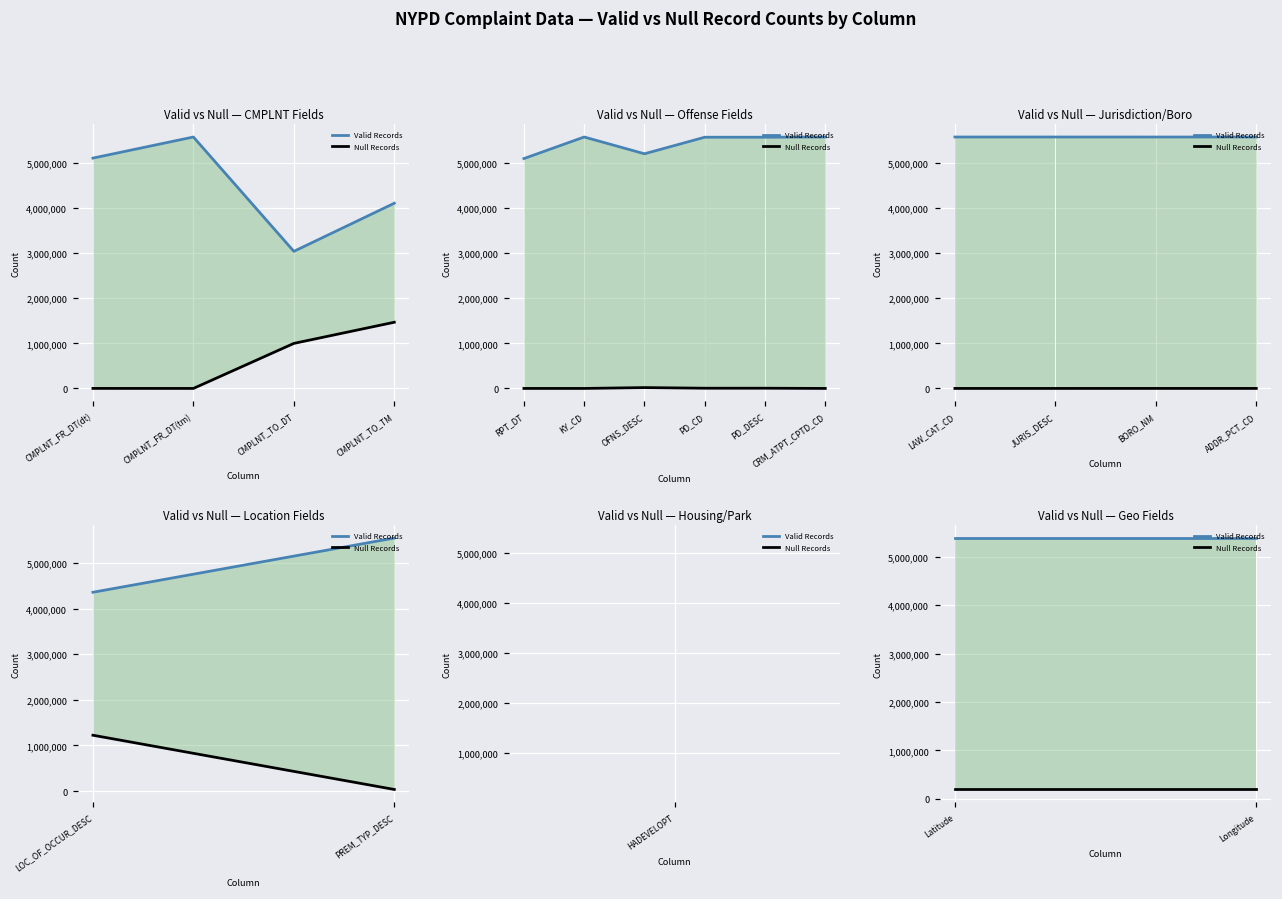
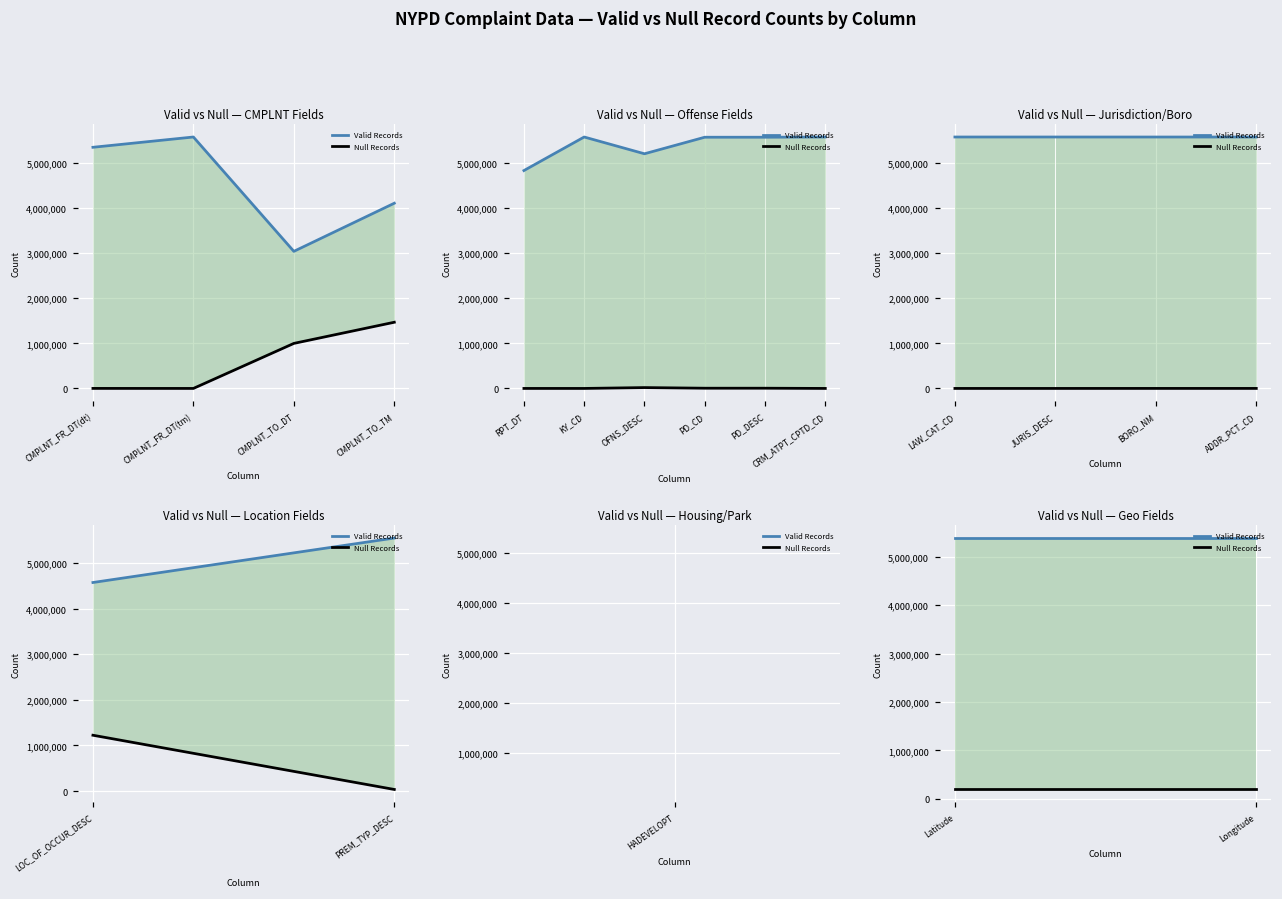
  {
    "Valid vs Null — CMPLNT Fields": {
      "Valid Records": {
-       "CMPLNT_FR_DT(dt)": "5,100,000"
+       "CMPLNT_FR_DT(dt)": "5,400,000"
      },
      "Null Records": {
        "CMPLNT_FR_DT(dt)": "0",
        "CMPLNT_FR_DT(tm)": "0",
        "CMPLNT_TO_DT": "1,000,000",
        "CMPLNT_TO_TM": "1,500,000"
      }
    },
    "Valid vs Null — Offense Fields": {
      "Valid Records": {
-       "RPT_DT": "5,100,000"
+       "RPT_DT": "4,800,000"
      },
      "Null Records": {
        "RPT_DT": "0",
        "KY_CD": "0",
        "OFNS_DESC": "0",
        "PD_CD": "0",
        "PD_DESC": "0",
        "CRM_ATPT_CPTD_CD": "0"
      }
    },
    "Valid vs Null — Jurisdiction/Boro": {
      "Null Records": {
        "LAW_CAT_CD": "0",
        "JURIS_DESC": "0",
        "BORO_NM": "0",
        "ADDR_PCT_CD": "0"
      }
    },
    "Valid vs Null — Location Fields": {
      "Valid Records": {
-       "LOC_OF_OCCUR_DESC": "4,400,000",
+       "LOC_OF_OCCUR_DESC": "4,600,000",
        "PREM_TYP_DESC": "5,500,000"
      },
      "Null Records": {
        "LOC_OF_OCCUR_DESC": "1,200,000",
        "PREM_TYP_DESC": "0"
      }
    },
    "Valid vs Null — Housing/Park": {
      "Valid Records": {
        "HADEVELOPT": "300,000"
      },
      "Null Records": {
        "HADEVELOPT": "5,300,000"
      }
    },
    "Valid vs Null — Geo Fields": {
      "Valid Records": {
        "Latitude": "5,400,000",
        "Longitude": "5,400,000"
      },
      "Null Records": {
        "Latitude": "200,000",
        "Longitude": "200,000"
      }
    }
  }
